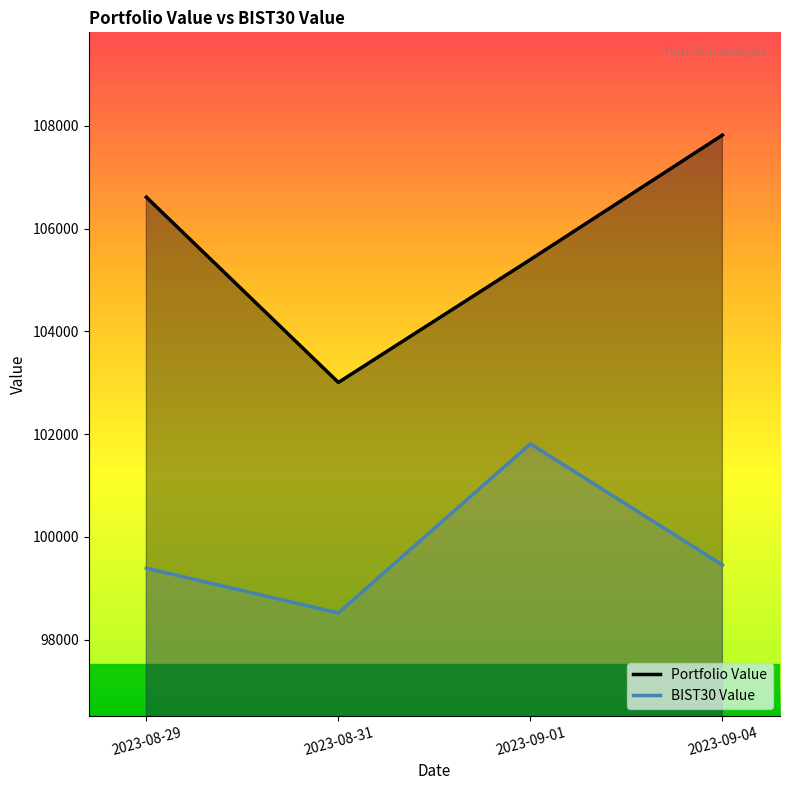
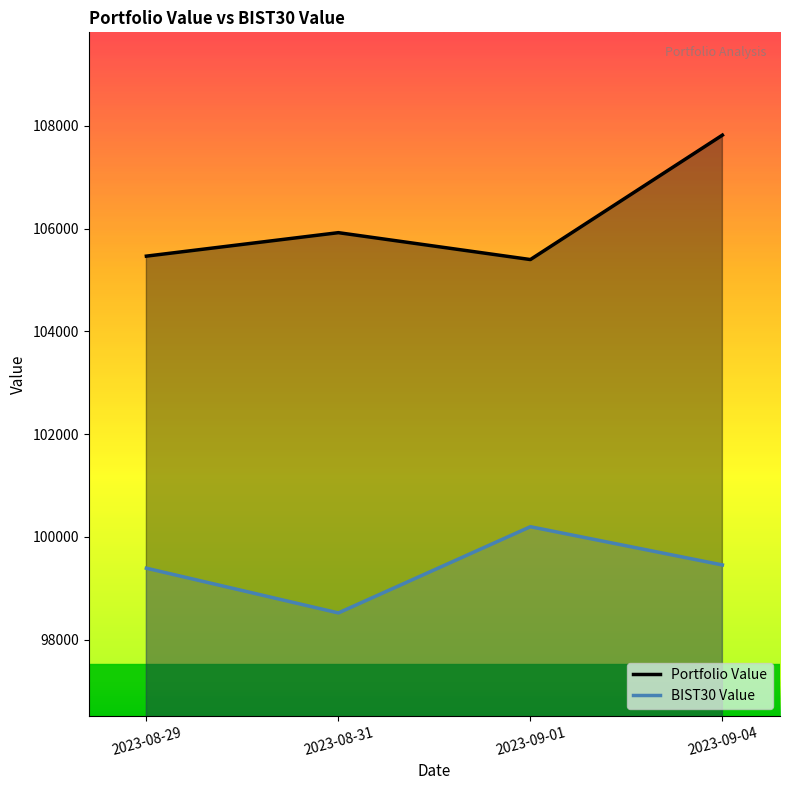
  {
    "Portfolio Value": {
-     "2023-08-29": 106600,
-     "2023-08-31": 103000,
+     "2023-08-29": 105500,
+     "2023-08-31": 105900,
      "2023-09-01": 105400,
      "2023-09-04": 107800
    },
    "BIST30 Value": {
      "2023-08-29": 99400,
      "2023-08-31": 98500,
-     "2023-09-01": 101800,
+     "2023-09-01": 100200,
      "2023-09-04": 99500
    }
  }
